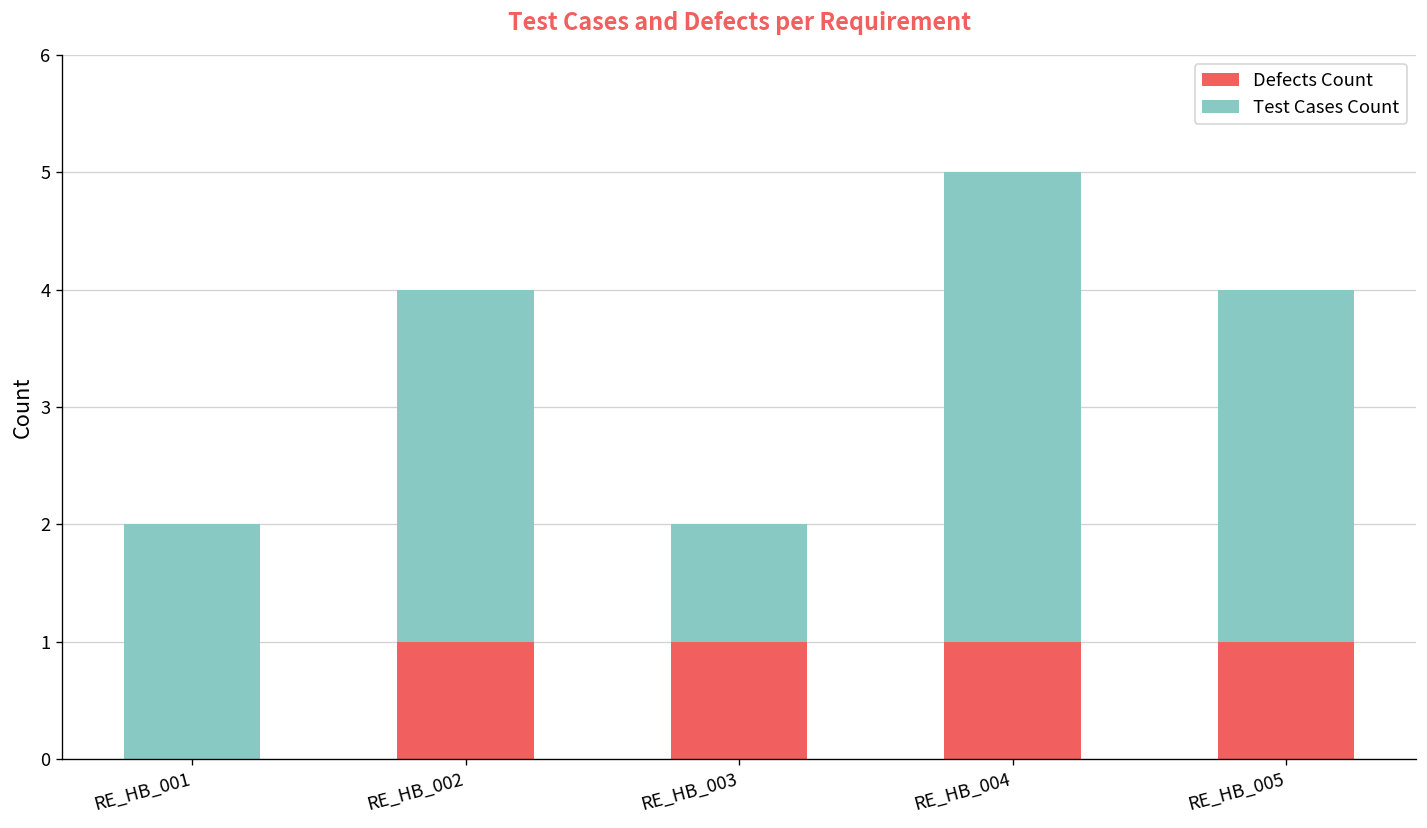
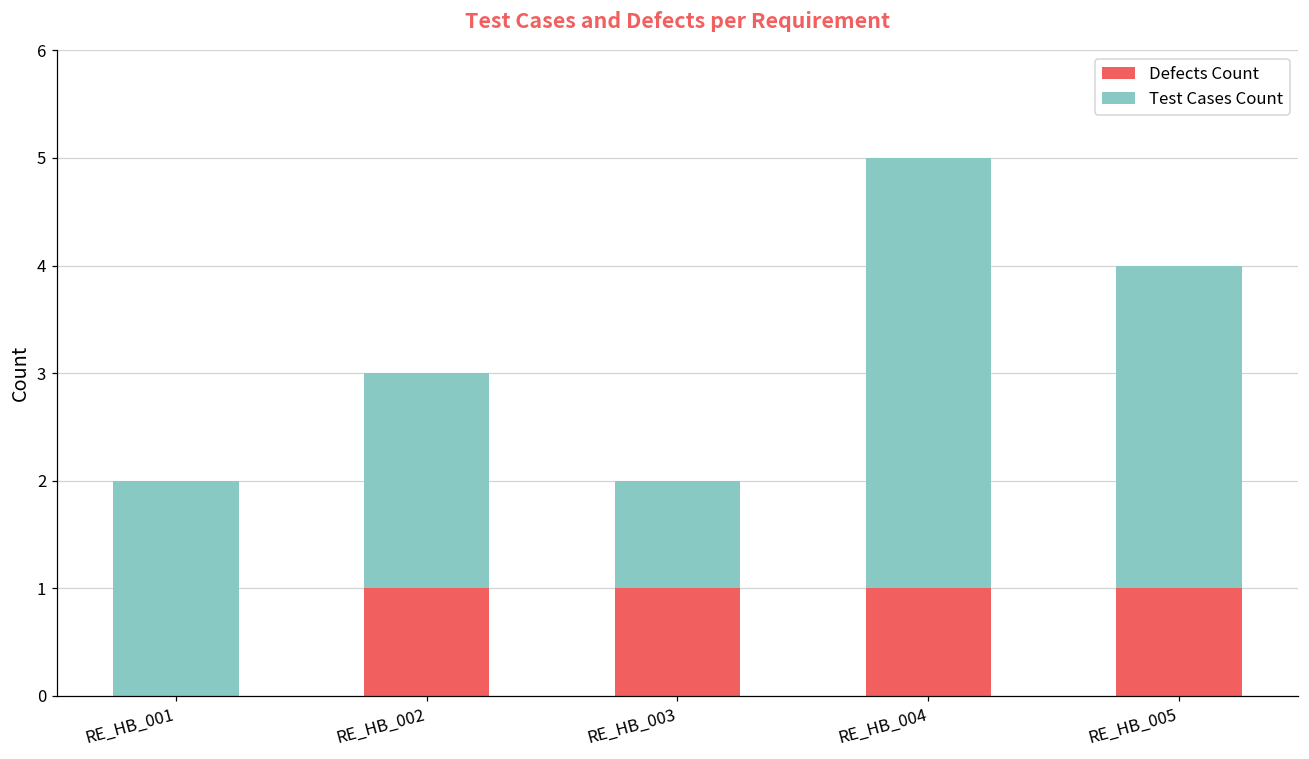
  {
    "Defects Count": {
      "RE_HB_001": 0,
      "RE_HB_002": 1,
      "RE_HB_003": 1,
      "RE_HB_004": 1,
      "RE_HB_005": 1
    },
    "Test Cases Count": {
      "RE_HB_001": 2,
-     "RE_HB_002": 3,
+     "RE_HB_002": 2,
      "RE_HB_003": 1,
      "RE_HB_004": 4,
      "RE_HB_005": 3
    }
  }
